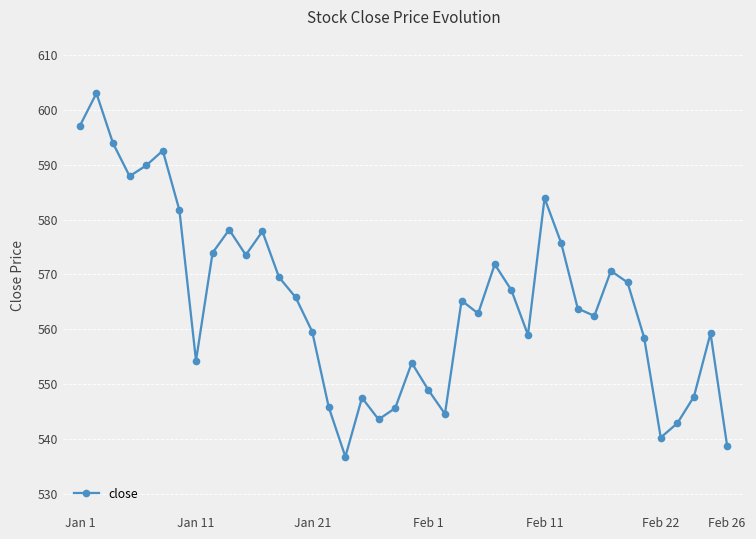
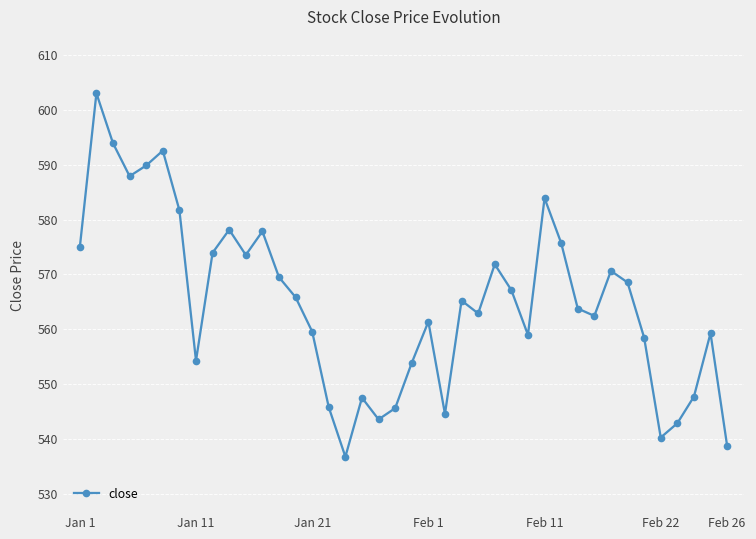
  {
-   "Jan 1": 597,
+   "Jan 1": 575,
    "Jan 11": 554,
    "Jan 21": 560,
-   "Feb 1": 549,
+   "Feb 1": 561,
    "Feb 11": 584,
    "Feb 22": 540,
    "Feb 26": 539
  }
